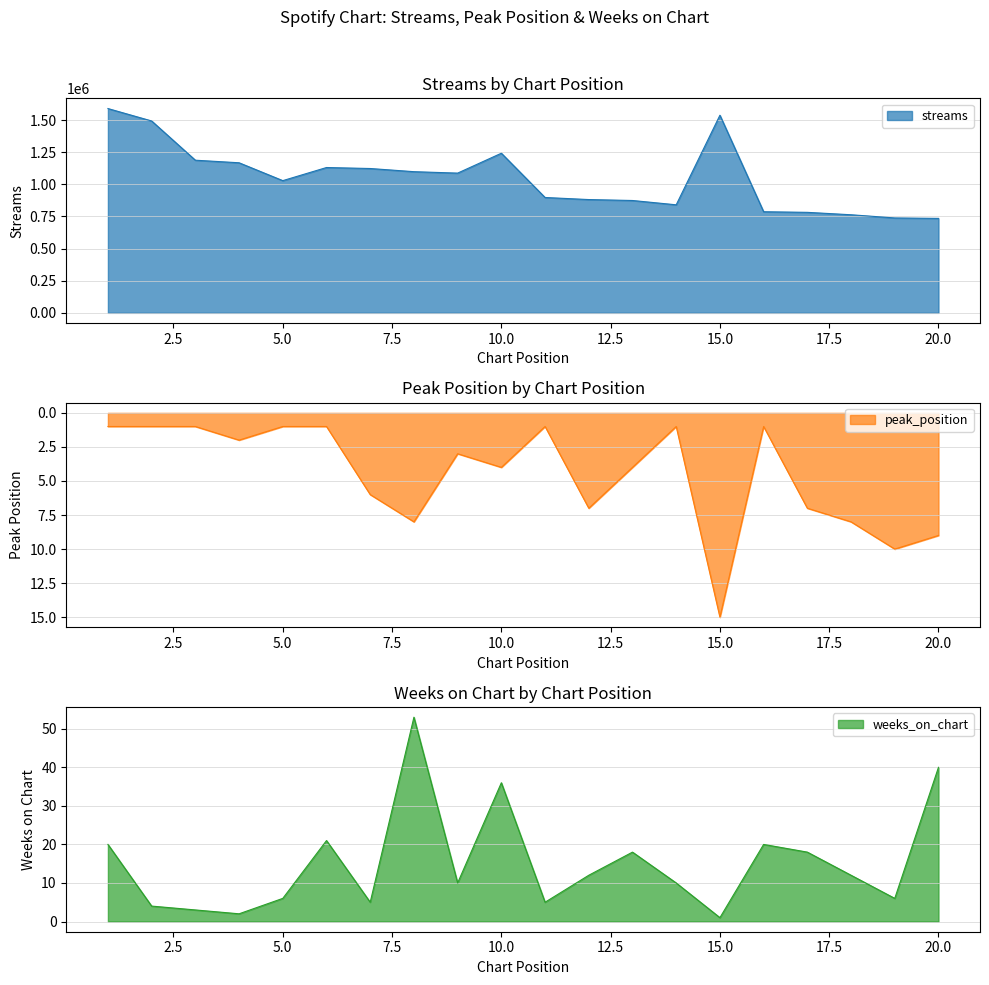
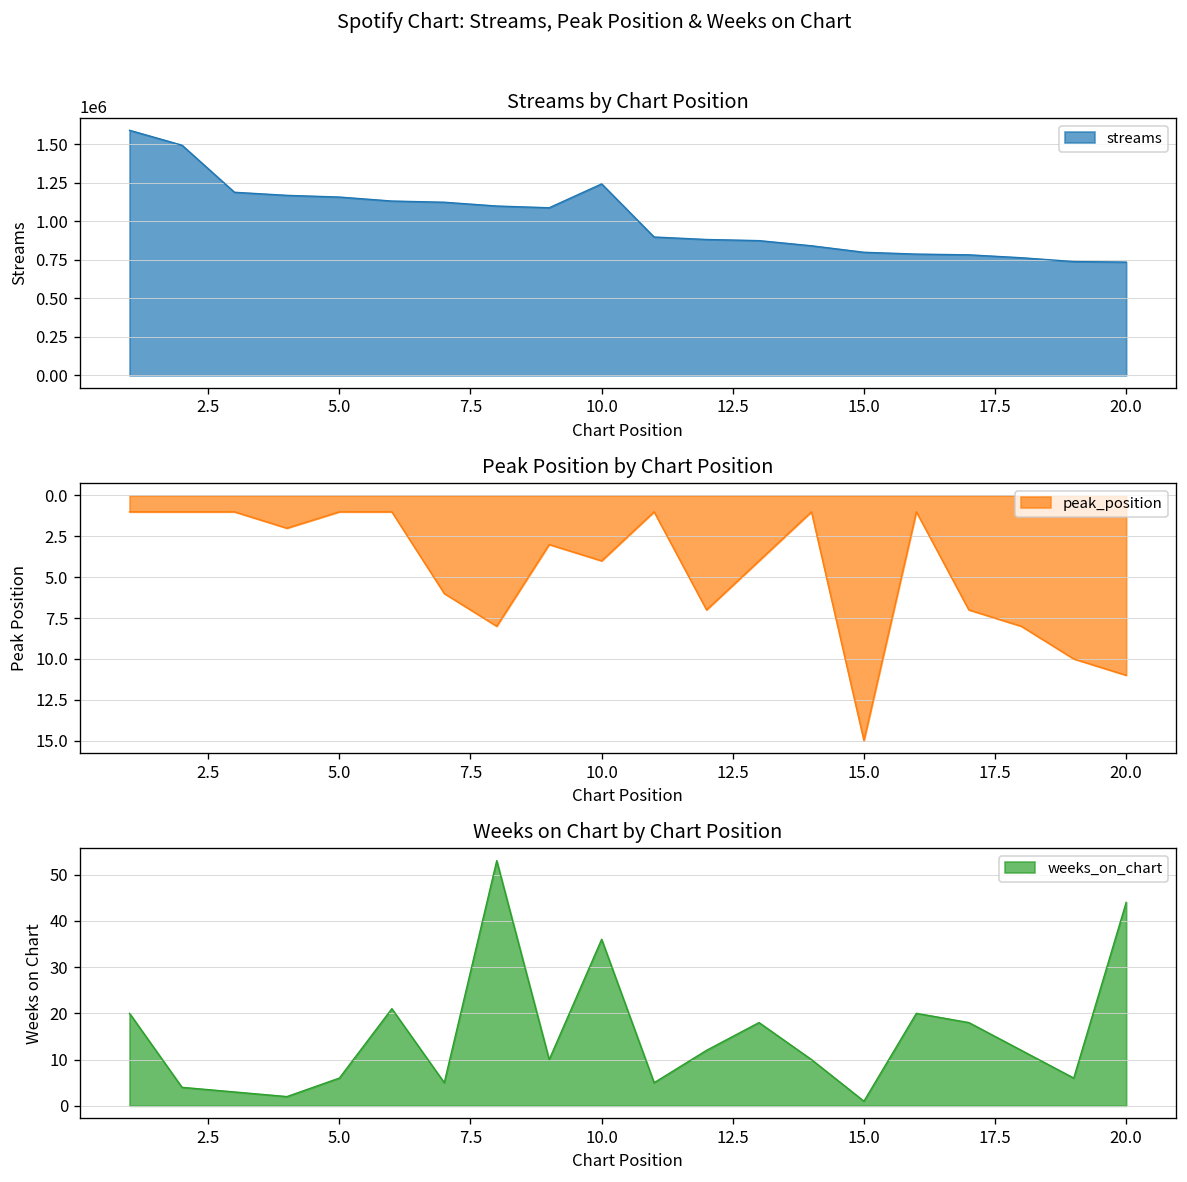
  {
    "Streams by Chart Position": {
-     "5.0": 1030000,
+     "5.0": 1160000,
      "10.0": 1240000,
-     "15.0": 1540000,
+     "15.0": 800000,
      "20.0": 740000
    },
    "Peak Position by Chart Position": {
      "5.0": 1,
      "10.0": 4,
      "15.0": 15,
-     "20.0": 9
+     "20.0": 11
    },
    "Weeks on Chart by Chart Position": {
      "5.0": 6,
      "10.0": 36,
      "15.0": 1,
-     "20.0": 40
+     "20.0": 44
    }
  }
